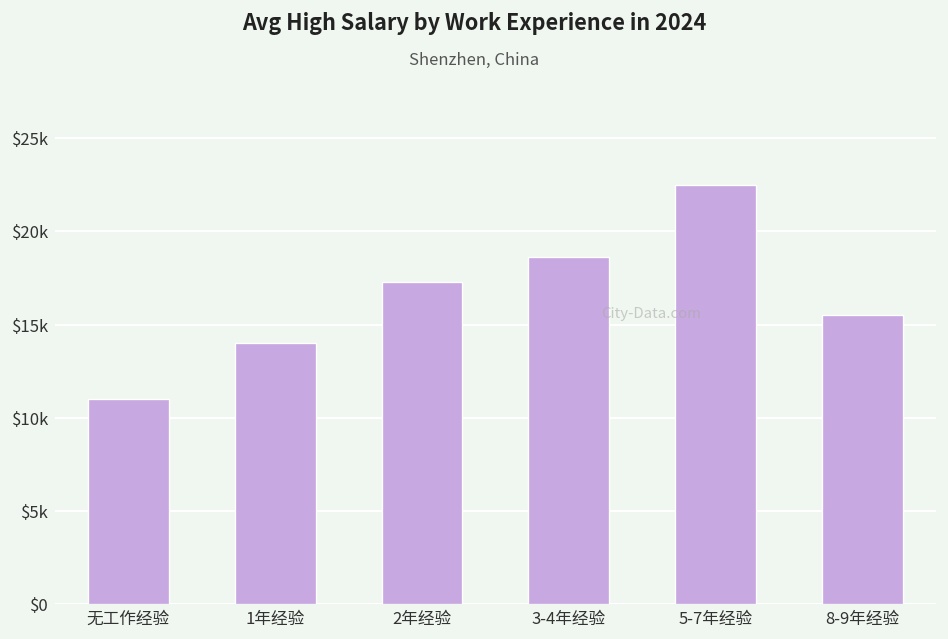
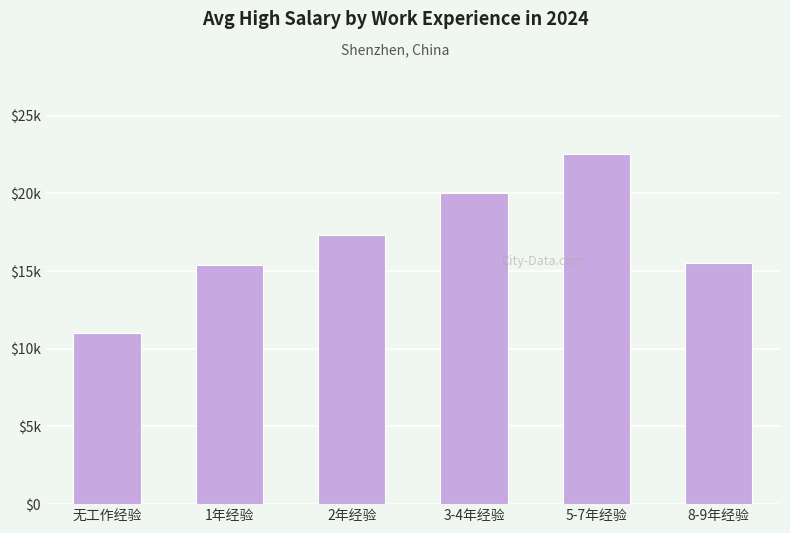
  {
    "无工作经验": "$11000",
-   "1年经验": "$14000",
+   "1年经验": "$15400",
    "2年经验": "$17300",
-   "3-4年经验": "$18600",
+   "3-4年经验": "$20000",
    "5-7年经验": "$22500",
    "8-9年经验": "$15500"
  }
